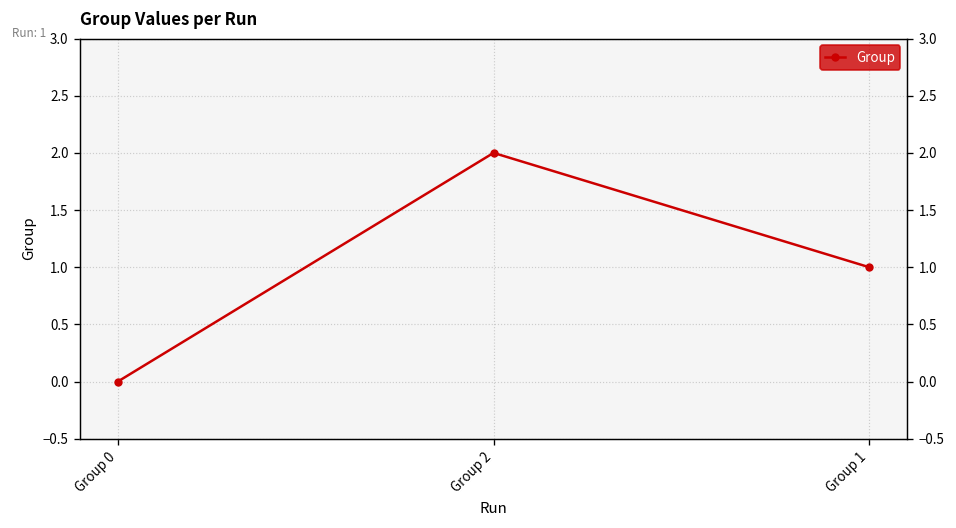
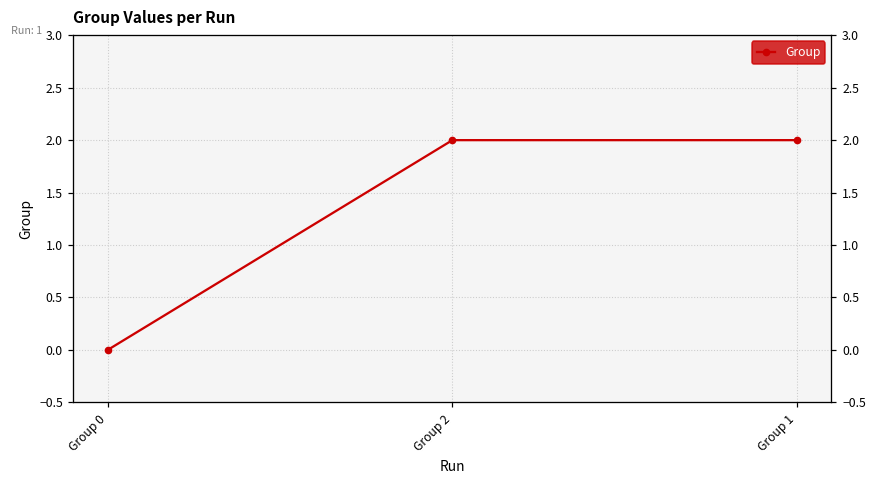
  {
    "Group 0": 0,
    "Group 2": 2,
-   "Group 1": 1
+   "Group 1": 2
  }
